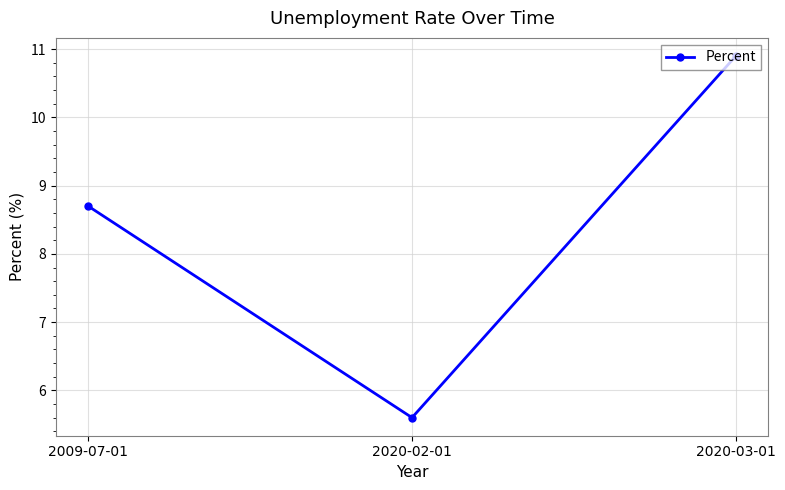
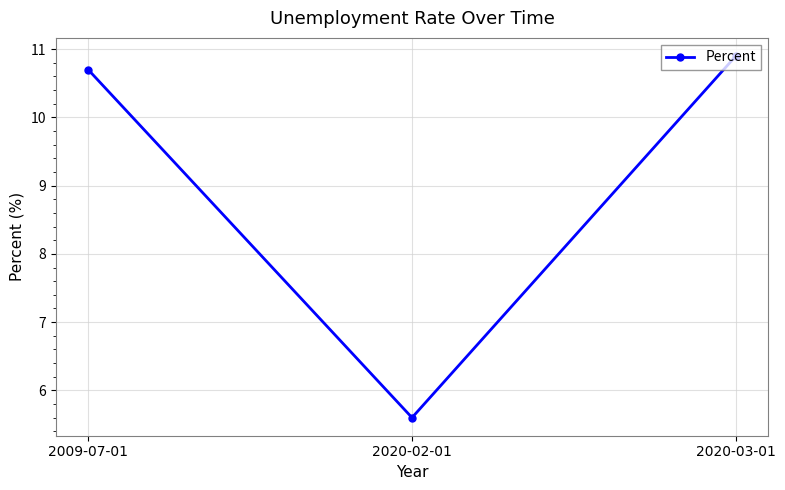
  {
-   "2009-07-01": 8.7,
+   "2009-07-01": 10.7,
    "2020-02-01": 5.6
  }
